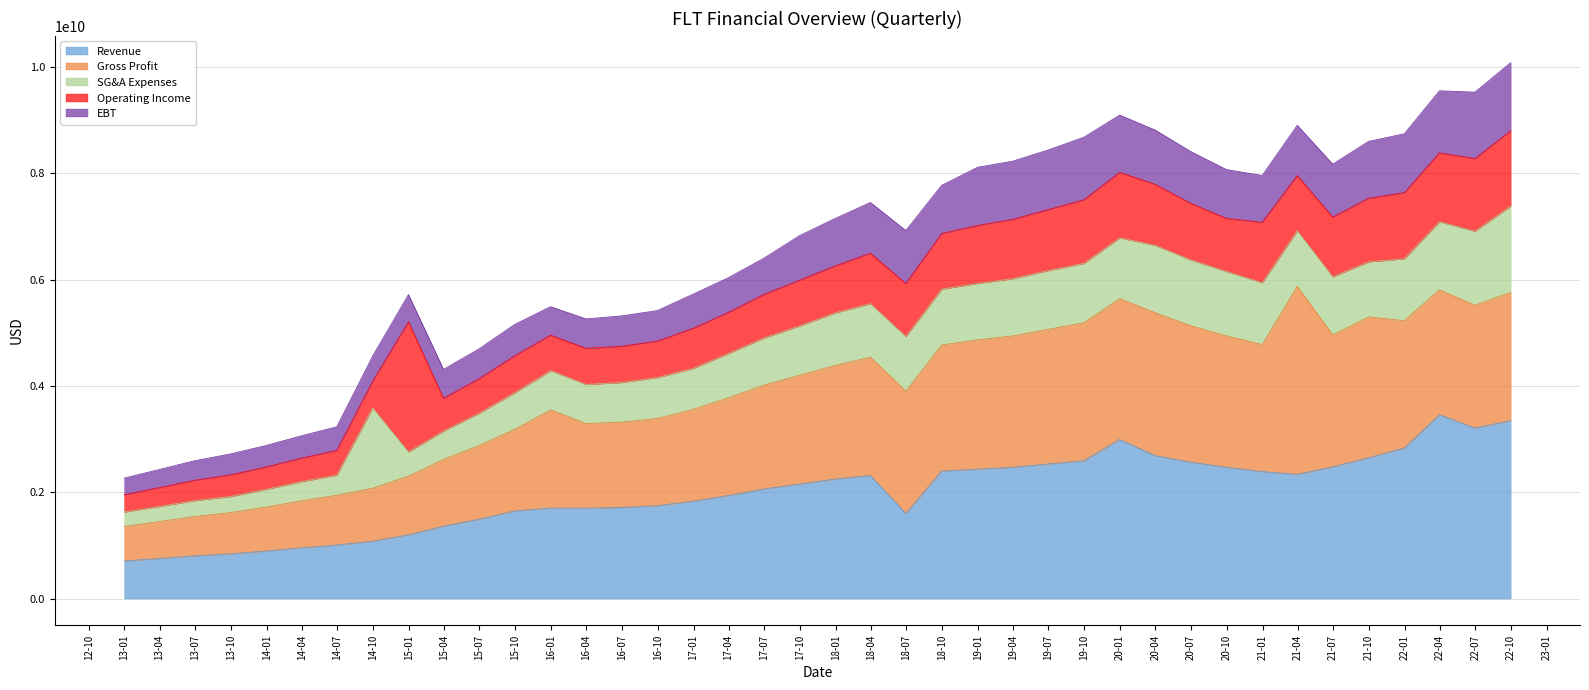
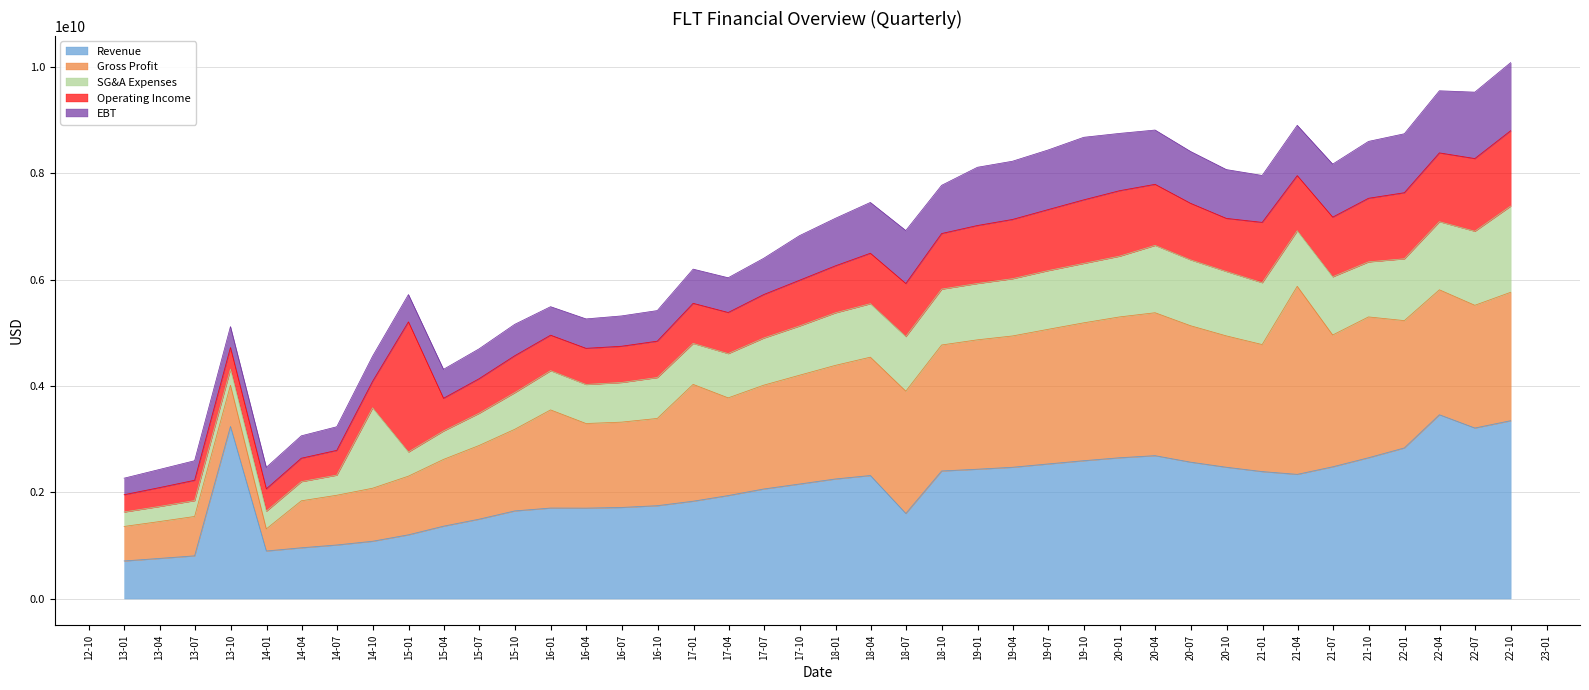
  {
    "Revenue": {
      "13-01": 700000000,
      "13-04": 800000000,
      "13-07": 800000000,
-     "13-10": 800000000,
+     "13-10": 3200000000,
      "14-01": 900000000,
      "14-04": 1000000000,
      "14-07": 1000000000,
      "14-10": 1100000000,
      "15-01": 1200000000,
      "15-04": 1400000000,
      "15-07": 1500000000,
      "15-10": 1600000000,
      "16-01": 1700000000,
      "16-04": 1700000000,
      "16-07": 1700000000,
      "16-10": 1700000000,
      "17-01": 1800000000,
      "17-04": 1900000000,
      "17-07": 2100000000,
      "17-10": 2200000000,
      "18-01": 2200000000,
      "18-04": 2300000000,
      "18-07": 1600000000,
      "18-10": 2400000000,
      "19-01": 2400000000,
      "19-04": 2500000000,
      "19-07": 2500000000,
      "19-10": 2600000000,
-     "20-01": 3000000000,
+     "20-01": 2600000000,
      "20-04": 2700000000,
      "20-07": 2600000000,
      "20-10": 2500000000,
      "21-01": 2400000000,
      "21-04": 2300000000,
      "21-07": 2500000000,
      "21-10": 2600000000,
      "22-01": 2800000000,
      "22-04": 3500000000,
      "22-07": 3200000000,
      "22-10": 3300000000
    },
    "Gross Profit": {
      "13-01": 600000000,
      "13-04": 700000000,
      "13-07": 700000000,
      "13-10": 800000000,
-     "14-01": 800000000,
+     "14-01": 400000000,
      "14-04": 900000000,
      "14-07": 900000000,
      "14-10": 1000000000,
      "15-01": 1100000000,
      "15-04": 1300000000,
      "15-07": 1400000000,
      "15-10": 1500000000,
      "16-01": 1800000000,
      "16-04": 1600000000,
      "16-07": 1600000000,
      "16-10": 1600000000,
-     "17-01": 1700000000,
+     "17-01": 2200000000,
      "17-04": 1800000000,
      "17-07": 2000000000,
      "17-10": 2000000000,
      "18-01": 2100000000,
      "18-04": 2200000000,
      "18-07": 2300000000,
      "18-10": 2400000000,
      "19-01": 2400000000,
      "19-04": 2500000000,
      "19-07": 2500000000,
      "19-10": 2600000000,
      "20-01": 2600000000,
      "20-04": 2700000000,
      "20-07": 2600000000,
      "20-10": 2500000000,
      "21-01": 2400000000,
      "21-04": 3500000000,
      "21-07": 2500000000,
      "21-10": 2600000000,
      "22-01": 2400000000,
      "22-04": 2400000000,
      "22-07": 2300000000,
      "22-10": 2400000000
    },
    "SG&A Expenses": {
      "13-01": 300000000,
      "13-04": 300000000,
      "13-07": 300000000,
      "13-10": 300000000,
      "14-01": 300000000,
      "14-04": 400000000,
      "14-07": 400000000,
      "14-10": 1500000000,
      "15-01": 500000000,
      "15-04": 500000000,
      "15-07": 600000000,
      "15-10": 700000000,
      "16-01": 700000000,
      "16-04": 700000000,
      "16-07": 700000000,
      "16-10": 800000000,
      "17-01": 800000000,
      "17-04": 800000000,
      "17-07": 900000000,
      "17-10": 900000000,
      "18-01": 1000000000,
      "18-04": 1000000000,
      "18-07": 1000000000,
      "18-10": 1100000000,
      "19-01": 1100000000,
      "19-04": 1100000000,
      "19-07": 1100000000,
      "19-10": 1100000000,
      "20-01": 1100000000,
      "20-04": 1300000000,
      "20-07": 1200000000,
      "20-10": 1200000000,
      "21-01": 1200000000,
      "21-04": 1000000000,
      "21-07": 1100000000,
      "21-10": 1000000000,
      "22-01": 1200000000,
      "22-04": 1300000000,
      "22-07": 1400000000,
      "22-10": 1600000000
    },
    "Operating Income": {
      "13-01": 300000000,
      "13-04": 400000000,
      "13-07": 400000000,
      "13-10": 400000000,
      "14-01": 400000000,
      "14-04": 400000000,
      "14-07": 500000000,
      "14-10": 500000000,
      "15-01": 2400000000,
      "15-04": 600000000,
      "15-07": 600000000,
      "15-10": 700000000,
      "16-01": 700000000,
      "16-04": 700000000,
      "16-07": 700000000,
      "16-10": 700000000,
      "17-01": 800000000,
      "17-04": 800000000,
      "17-07": 800000000,
      "17-10": 900000000,
      "18-01": 900000000,
      "18-04": 900000000,
      "18-07": 1000000000,
      "18-10": 1000000000,
      "19-01": 1100000000,
      "19-04": 1100000000,
      "19-07": 1100000000,
      "19-10": 1200000000,
      "20-01": 1200000000,
      "20-04": 1100000000,
      "20-07": 1100000000,
      "20-10": 1000000000,
      "21-01": 1100000000,
      "21-04": 1000000000,
      "21-07": 1100000000,
      "21-10": 1200000000,
      "22-01": 1200000000,
      "22-04": 1300000000,
      "22-07": 1400000000,
      "22-10": 1400000000
    },
    "EBT": {
      "13-01": 300000000,
      "13-04": 300000000,
      "13-07": 400000000,
      "13-10": 400000000,
      "14-01": 400000000,
      "14-04": 400000000,
      "14-07": 400000000,
      "14-10": 500000000,
      "15-01": 500000000,
      "15-04": 500000000,
      "15-07": 600000000,
      "15-10": 600000000,
      "16-01": 500000000,
      "16-04": 600000000,
      "16-07": 600000000,
      "16-10": 600000000,
      "17-01": 600000000,
      "17-04": 700000000,
      "17-07": 700000000,
      "17-10": 800000000,
      "18-01": 900000000,
      "18-04": 1000000000,
      "18-07": 1000000000,
      "18-10": 900000000,
      "19-01": 1100000000,
      "19-04": 1100000000,
      "19-07": 1100000000,
      "19-10": 1200000000,
      "20-01": 1100000000,
      "20-04": 1000000000,
      "20-07": 1000000000,
      "20-10": 900000000,
      "21-01": 900000000,
      "21-04": 900000000,
      "21-07": 1000000000,
      "21-10": 1100000000,
      "22-01": 1100000000,
      "22-04": 1200000000,
      "22-07": 1200000000,
      "22-10": 1300000000
    }
  }
